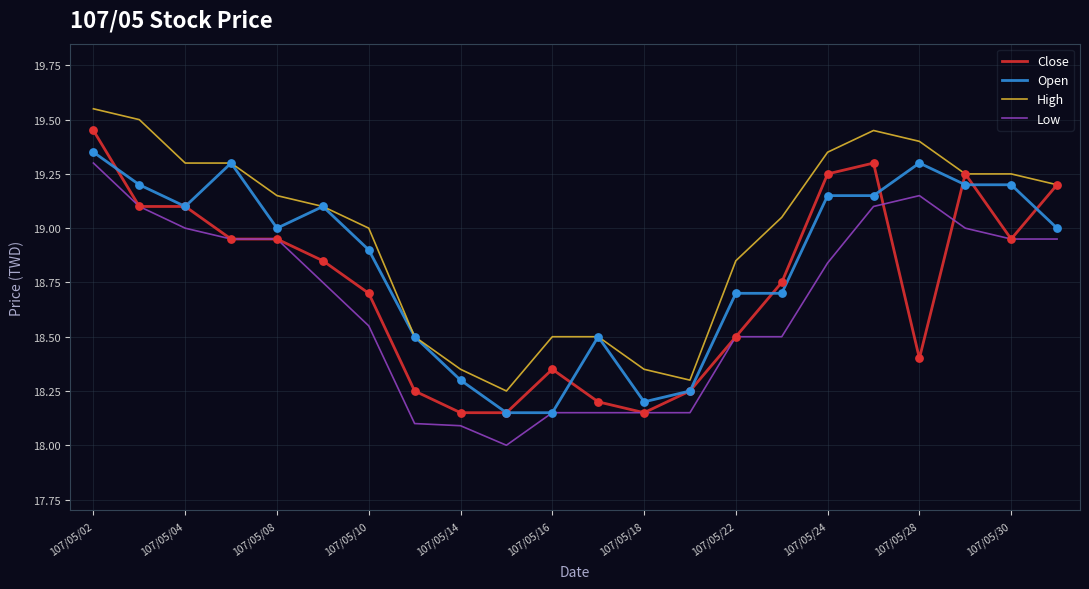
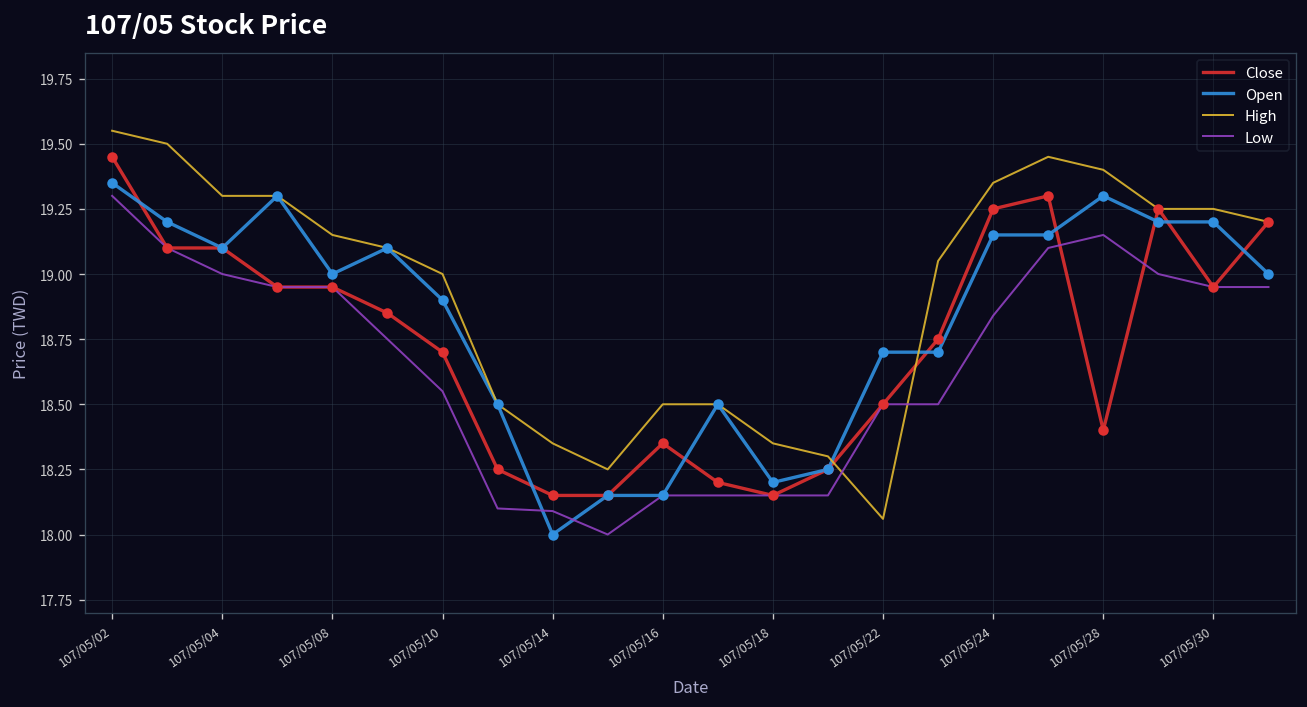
  {
    "Close": {
      "107/05/02": 19.45,
      "107/05/10": 18.70,
      "107/05/14": 18.15,
      "107/05/16": 18.35,
      "107/05/24": 19.25,
      "107/05/28": 18.40
    },
    "Open": {
      "107/05/02": 19.35,
      "107/05/08": 19.0,
      "107/05/10": 18.9,
-     "107/05/14": 18.3,
+     "107/05/14": 18.0,
      "107/05/18": 18.2,
      "107/05/22": 18.7,
      "107/05/24": 19.15,
      "107/05/28": 19.3,
      "107/05/30": 19.2
    },
    "High": {
      "107/05/02": 19.55,
      "107/05/04": 19.30,
      "107/05/08": 19.15,
      "107/05/10": 19.00,
      "107/05/14": 18.35,
      "107/05/16": 18.50,
      "107/05/18": 18.35,
-     "107/05/22": 18.85,
+     "107/05/22": 18.06,
      "107/05/24": 19.35,
      "107/05/28": 19.40,
      "107/05/30": 19.25
    },
    "Low": {
      "107/05/02": 19.30,
      "107/05/04": 19.00,
      "107/05/10": 18.55,
      "107/05/14": 18.09,
      "107/05/24": 18.84,
      "107/05/28": 19.15
    }
  }
